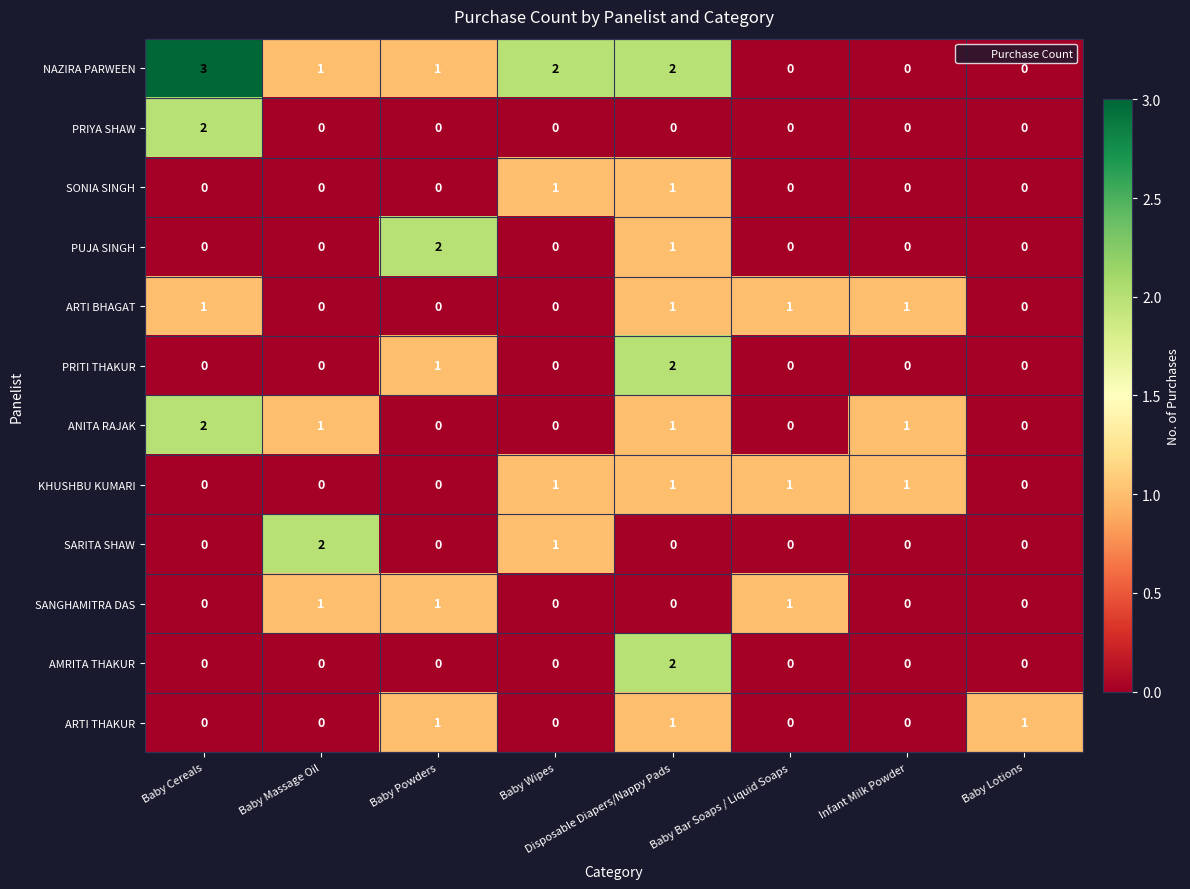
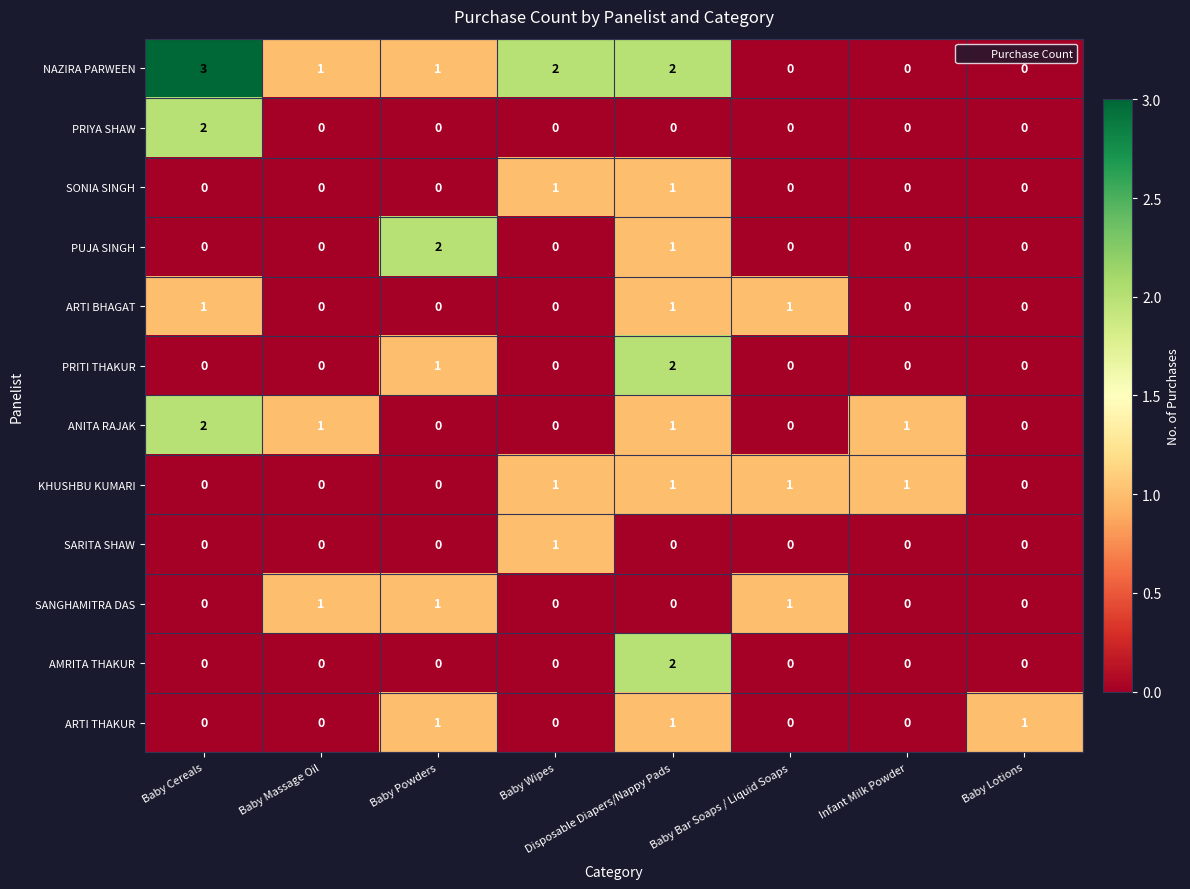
  {
    "NAZIRA PARWEEN": {
      "Baby Cereals": 3,
      "Baby Massage Oil": 1,
      "Baby Powders": 1,
      "Baby Wipes": 2,
      "Disposable Diapers/Nappy Pads": 2,
      "Baby Bar Soaps / Liquid Soaps": 0,
      "Infant Milk Powder": 0
    },
    "PRIYA SHAW": {
      "Baby Cereals": 2,
      "Baby Massage Oil": 0,
      "Baby Powders": 0,
      "Baby Wipes": 0,
      "Disposable Diapers/Nappy Pads": 0,
      "Baby Bar Soaps / Liquid Soaps": 0,
      "Infant Milk Powder": 0,
      "Baby Lotions": 0
    },
    "SONIA SINGH": {
      "Baby Cereals": 0,
      "Baby Massage Oil": 0,
      "Baby Powders": 0,
      "Baby Wipes": 1,
      "Disposable Diapers/Nappy Pads": 1,
      "Baby Bar Soaps / Liquid Soaps": 0,
      "Infant Milk Powder": 0,
      "Baby Lotions": 0
    },
    "PUJA SINGH": {
      "Baby Cereals": 0,
      "Baby Massage Oil": 0,
      "Baby Powders": 2,
      "Baby Wipes": 0,
      "Disposable Diapers/Nappy Pads": 1,
      "Baby Bar Soaps / Liquid Soaps": 0,
      "Infant Milk Powder": 0,
      "Baby Lotions": 0
    },
    "ARTI BHAGAT": {
      "Baby Cereals": 1,
      "Baby Massage Oil": 0,
      "Baby Powders": 0,
      "Baby Wipes": 0,
      "Disposable Diapers/Nappy Pads": 1,
      "Baby Bar Soaps / Liquid Soaps": 1,
-     "Infant Milk Powder": 1,
+     "Infant Milk Powder": 0,
      "Baby Lotions": 0
    },
    "PRITI THAKUR": {
      "Baby Cereals": 0,
      "Baby Massage Oil": 0,
      "Baby Powders": 1,
      "Baby Wipes": 0,
      "Disposable Diapers/Nappy Pads": 2,
      "Baby Bar Soaps / Liquid Soaps": 0,
      "Infant Milk Powder": 0,
      "Baby Lotions": 0
    },
    "ANITA RAJAK": {
      "Baby Cereals": 2,
      "Baby Massage Oil": 1,
      "Baby Powders": 0,
      "Baby Wipes": 0,
      "Disposable Diapers/Nappy Pads": 1,
      "Baby Bar Soaps / Liquid Soaps": 0,
      "Infant Milk Powder": 1,
      "Baby Lotions": 0
    },
    "KHUSHBU KUMARI": {
      "Baby Cereals": 0,
      "Baby Massage Oil": 0,
      "Baby Powders": 0,
      "Baby Wipes": 1,
      "Disposable Diapers/Nappy Pads": 1,
      "Baby Bar Soaps / Liquid Soaps": 1,
      "Infant Milk Powder": 1,
      "Baby Lotions": 0
    },
    "SARITA SHAW": {
      "Baby Cereals": 0,
-     "Baby Massage Oil": 2,
+     "Baby Massage Oil": 0,
      "Baby Powders": 0,
      "Baby Wipes": 1,
      "Disposable Diapers/Nappy Pads": 0,
      "Baby Bar Soaps / Liquid Soaps": 0,
      "Infant Milk Powder": 0,
      "Baby Lotions": 0
    },
    "SANGHAMITRA DAS": {
      "Baby Cereals": 0,
      "Baby Massage Oil": 1,
      "Baby Powders": 1,
      "Baby Wipes": 0,
      "Disposable Diapers/Nappy Pads": 0,
      "Baby Bar Soaps / Liquid Soaps": 1,
      "Infant Milk Powder": 0,
      "Baby Lotions": 0
    },
    "AMRITA THAKUR": {
      "Baby Cereals": 0,
      "Baby Massage Oil": 0,
      "Baby Powders": 0,
      "Baby Wipes": 0,
      "Disposable Diapers/Nappy Pads": 2,
      "Baby Bar Soaps / Liquid Soaps": 0,
      "Infant Milk Powder": 0,
      "Baby Lotions": 0
    },
    "ARTI THAKUR": {
      "Baby Cereals": 0,
      "Baby Massage Oil": 0,
      "Baby Powders": 1,
      "Baby Wipes": 0,
      "Disposable Diapers/Nappy Pads": 1,
      "Baby Bar Soaps / Liquid Soaps": 0,
      "Infant Milk Powder": 0,
      "Baby Lotions": 1
    }
  }
